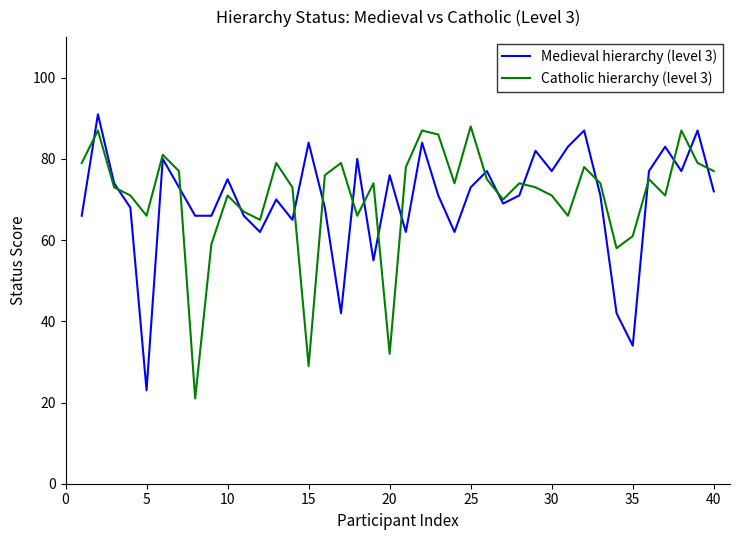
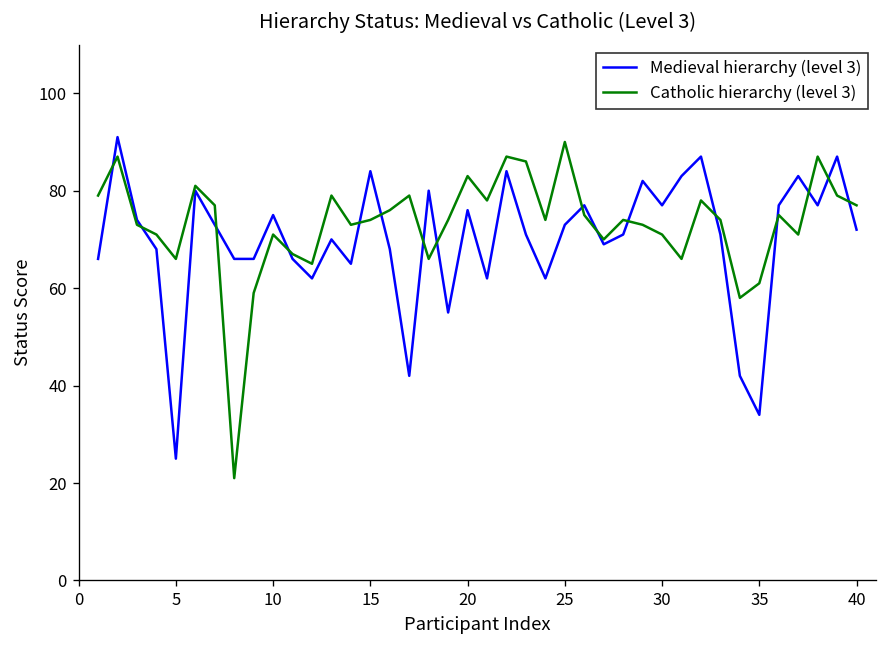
  {
    "Medieval hierarchy (level 3)": {
-     "5": 23,
+     "5": 25,
      "10": 75,
      "15": 84,
      "20": 76,
      "25": 73,
      "30": 77,
      "35": 34,
      "40": 72
    },
    "Catholic hierarchy (level 3)": {
      "5": 66,
      "10": 71,
-     "15": 29,
-     "20": 32,
-     "25": 88,
+     "15": 74,
+     "20": 83,
+     "25": 90,
      "30": 71,
      "35": 61,
      "40": 77
    }
  }
